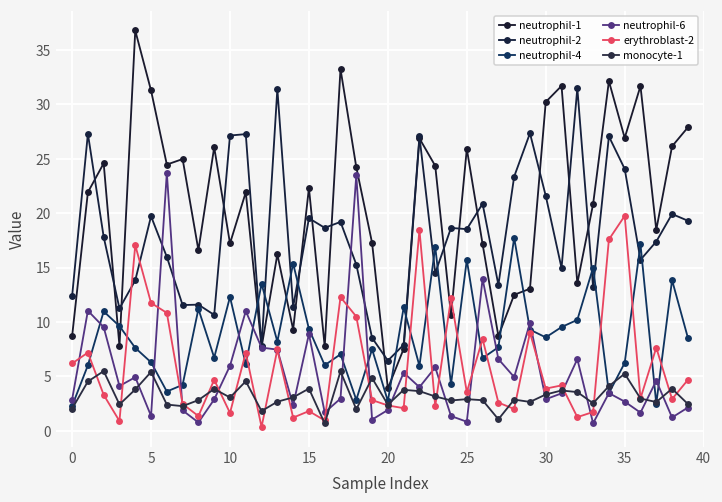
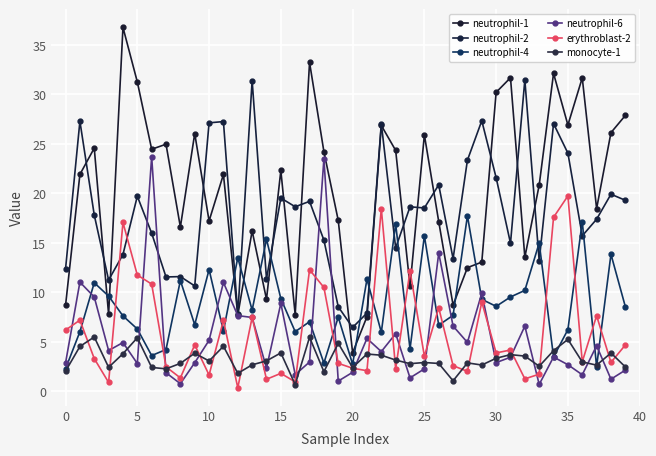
  {
    "neutrophil-6": {
      "0": 3,
-     "5": 1,
-     "10": 6,
+     "5": 3,
+     "10": 5,
      "15": 9,
      "20": 2,
-     "25": 1,
+     "25": 2,
      "30": 3,
      "35": 3
    },
    "erythroblast-2": {
      "0": 6,
      "5": 12,
      "10": 2,
      "15": 2,
      "25": 4,
      "30": 4,
      "35": 20
    }
  }
